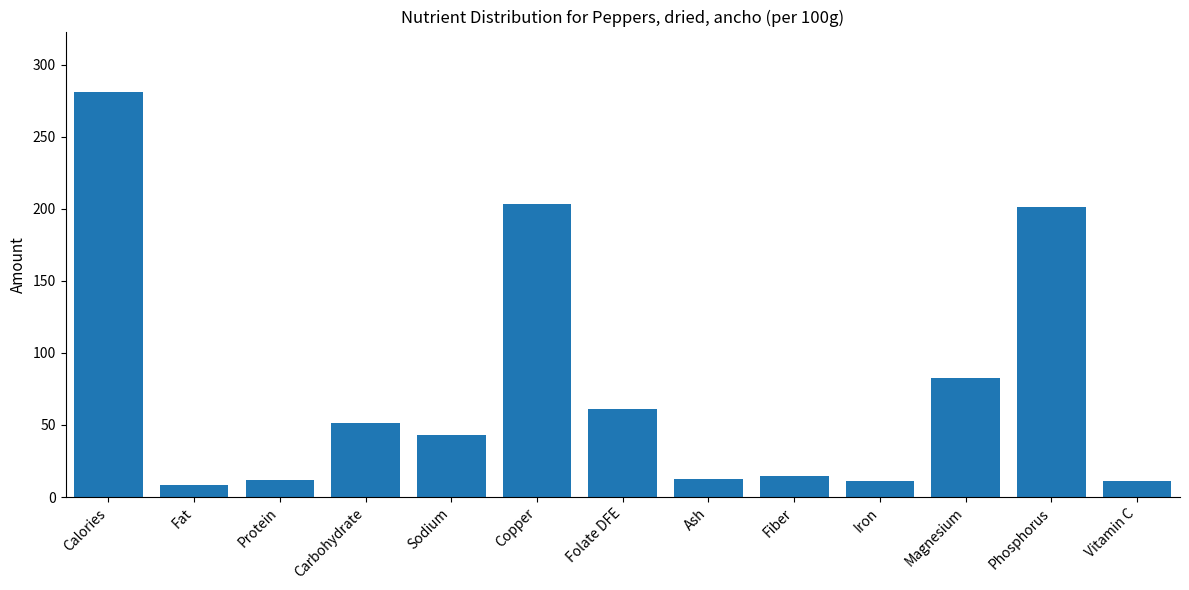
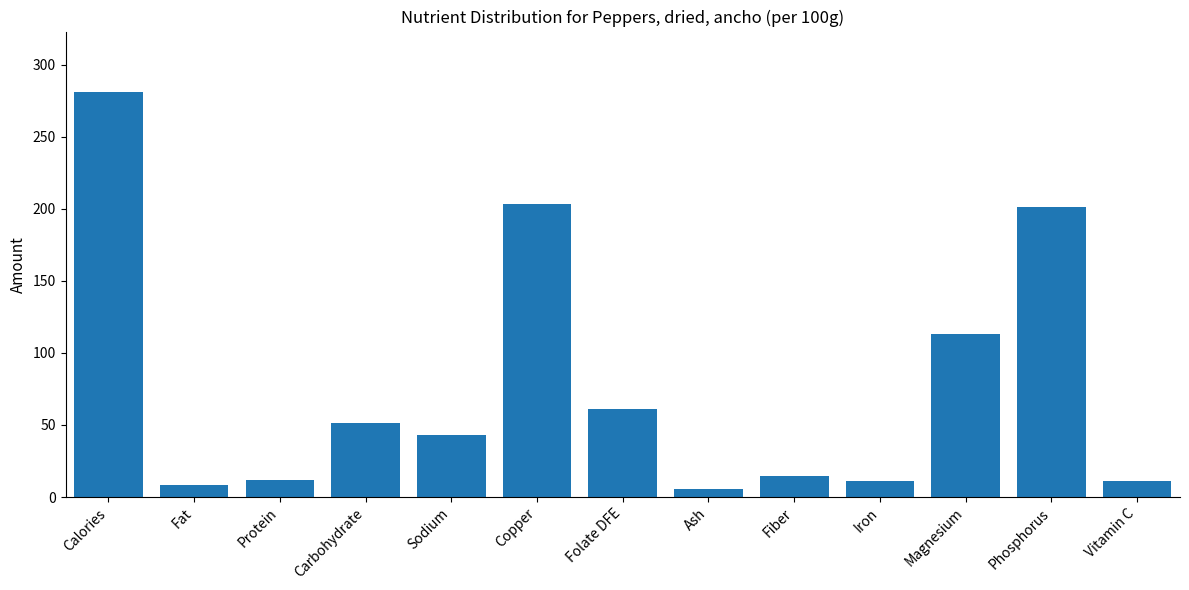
  {
    "Calories": 281,
    "Fat": 8,
    "Protein": 12,
    "Carbohydrate": 51,
    "Sodium": 43,
    "Copper": 204,
    "Folate DFE": 61,
-   "Ash": 13,
+   "Ash": 6,
    "Fiber": 15,
    "Iron": 11,
-   "Magnesium": 83,
+   "Magnesium": 113,
    "Phosphorus": 201,
    "Vitamin C": 11
  }
